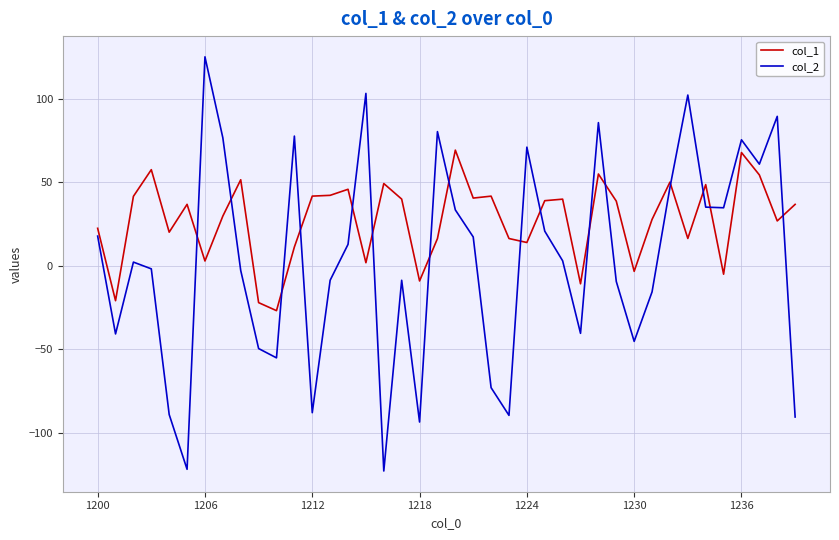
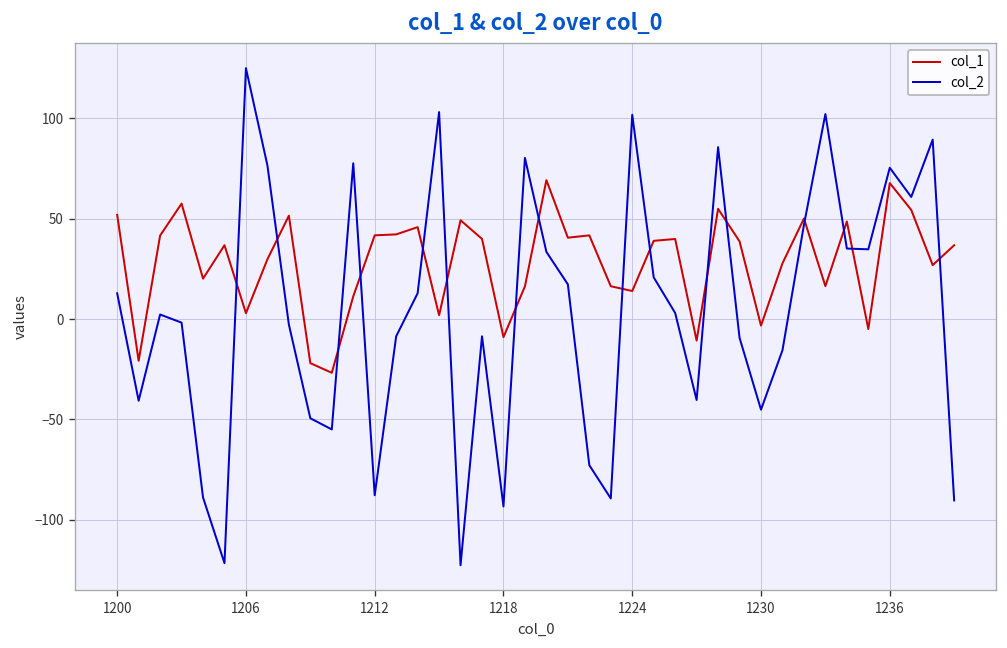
  {
    "col_1": {
-     "1200": 22,
+     "1200": 52,
      "1206": 3,
      "1212": 42,
      "1218": -9,
      "1224": 14,
      "1230": -3,
      "1236": 68
    },
    "col_2": {
-     "1200": 18,
+     "1200": 13,
      "1206": 125,
      "1212": -88,
      "1218": -93,
-     "1224": 71,
+     "1224": 102,
      "1230": -45,
      "1236": 75
    }
  }
